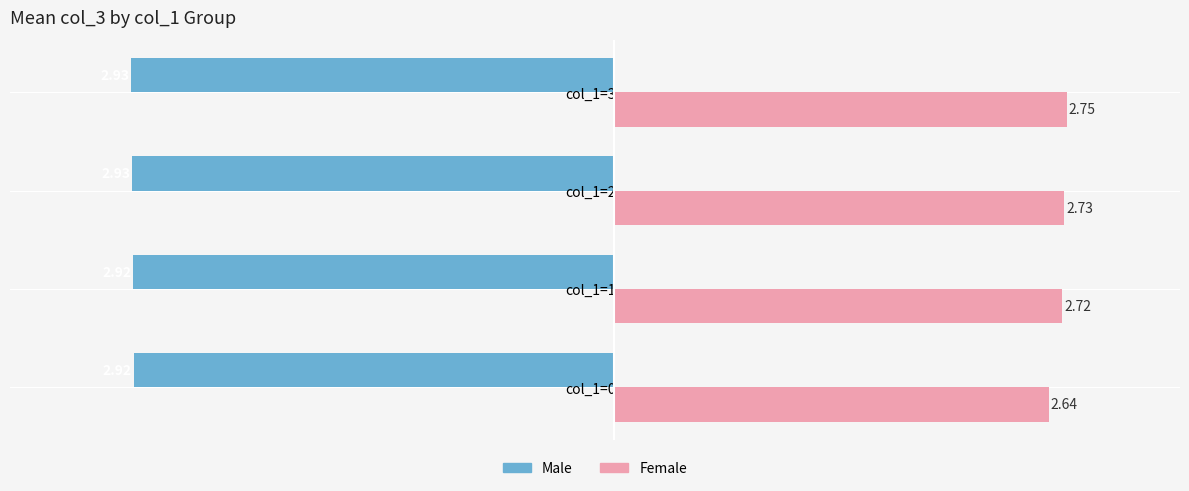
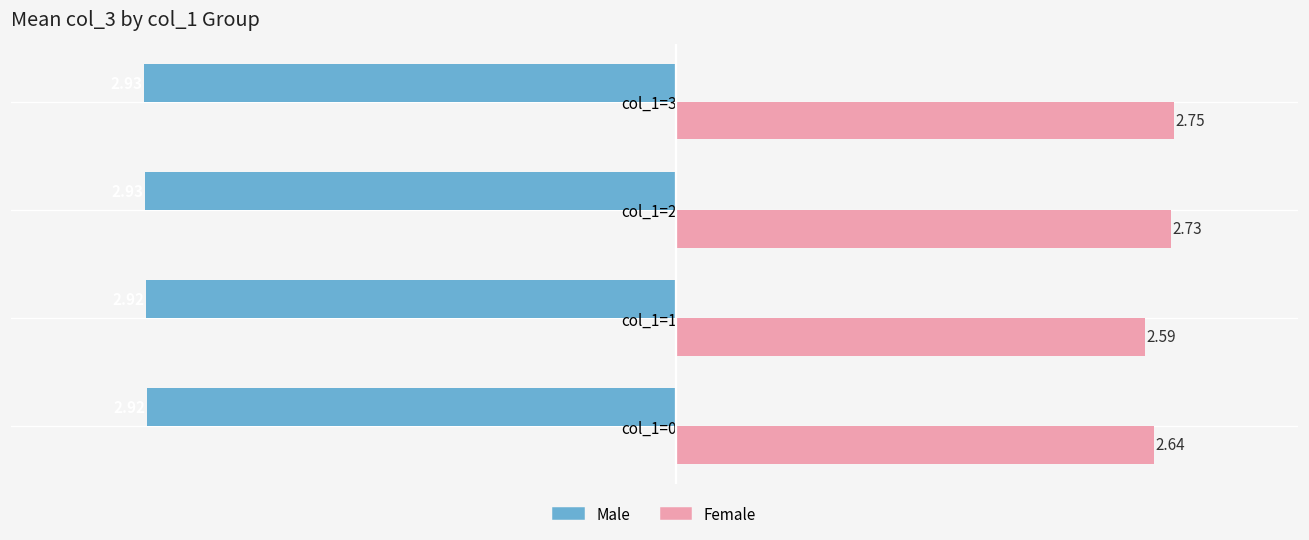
  {
    "Female": {
      "col_1=3": 2.75,
      "col_1=2": 2.73,
-     "col_1=1": 2.72,
+     "col_1=1": 2.59,
      "col_1=0": 2.64
    }
  }
